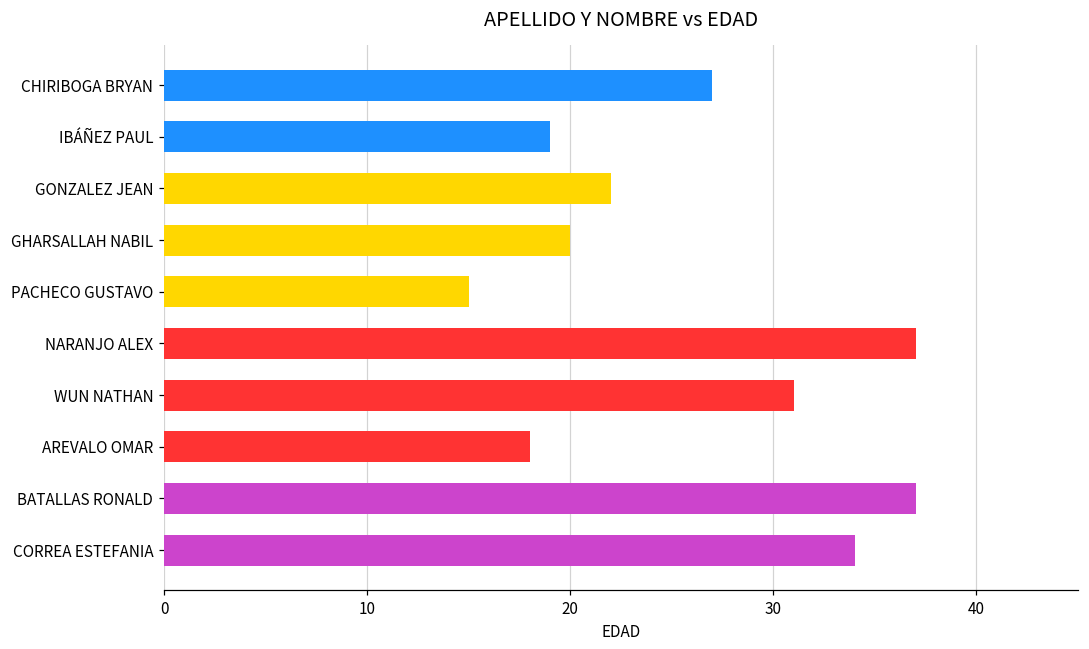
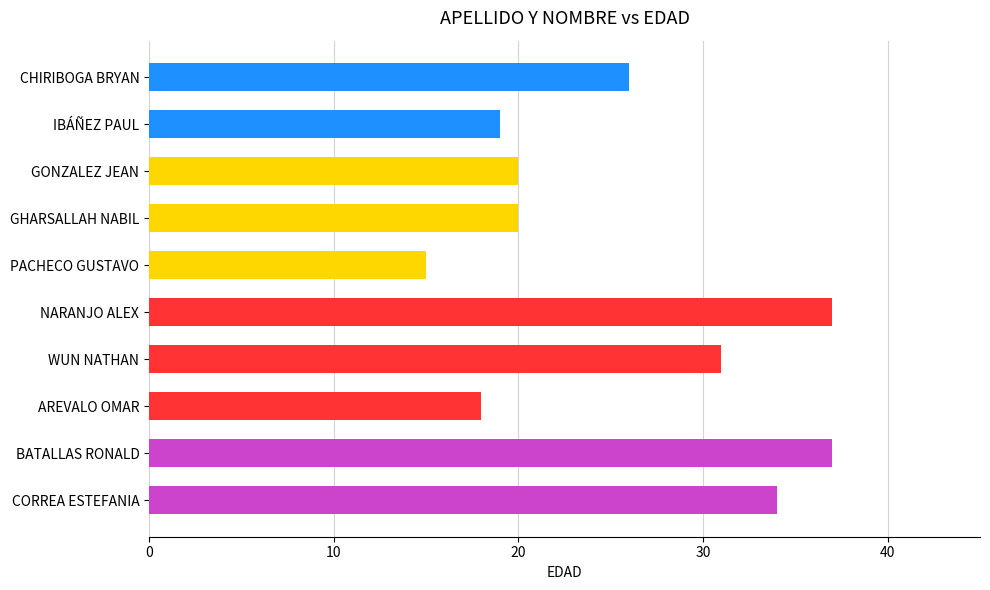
  {
-   "CHIRIBOGA BRYAN": 27,
+   "CHIRIBOGA BRYAN": 26,
    "IBÁÑEZ PAUL": 19,
-   "GONZALEZ JEAN": 22,
+   "GONZALEZ JEAN": 20,
    "GHARSALLAH NABIL": 20,
    "PACHECO GUSTAVO": 15,
    "NARANJO ALEX": 37,
    "WUN NATHAN": 31,
    "AREVALO OMAR": 18,
    "BATALLAS RONALD": 37,
    "CORREA ESTEFANIA": 34
  }
